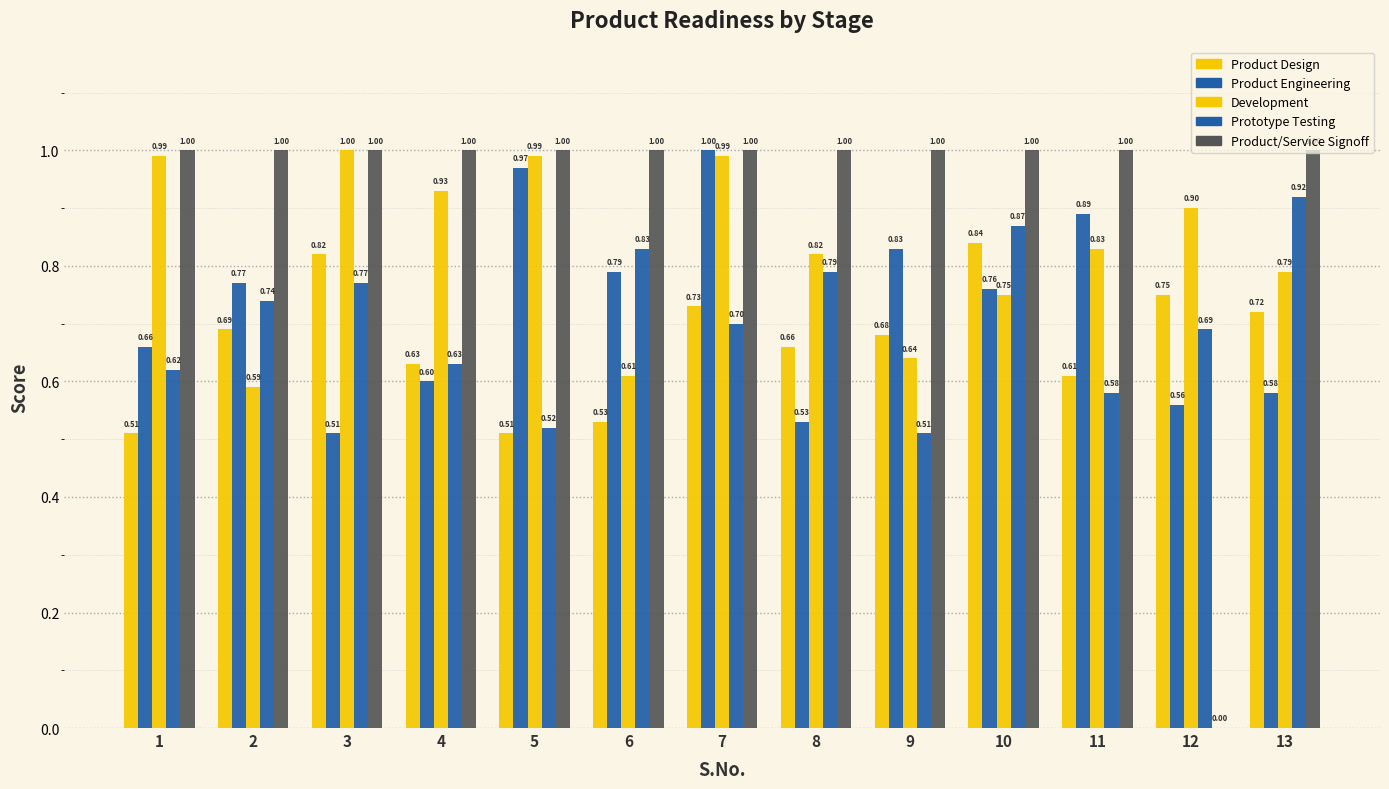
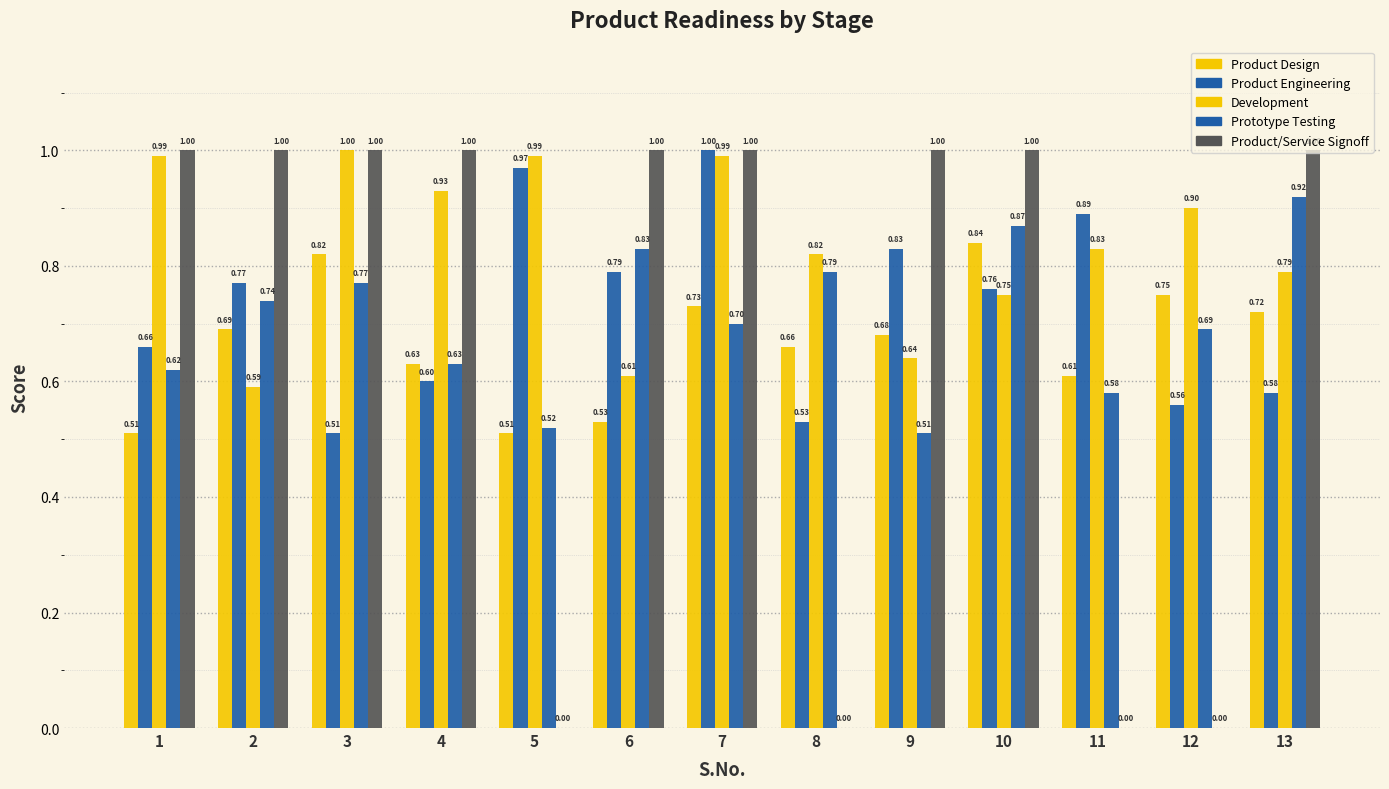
  {
    "Product/Service Signoff": {
      "1": 1.00,
      "2": 1.00,
      "3": 1.00,
      "4": 1.00,
-     "5": 1.00,
+     "5": 0.00,
      "6": 1.00,
      "7": 1.00,
-     "8": 1.00,
+     "8": 0.00,
      "9": 1.00,
      "10": 1.00,
-     "11": 1.00,
+     "11": 0.00,
      "12": 0.00
    }
  }
